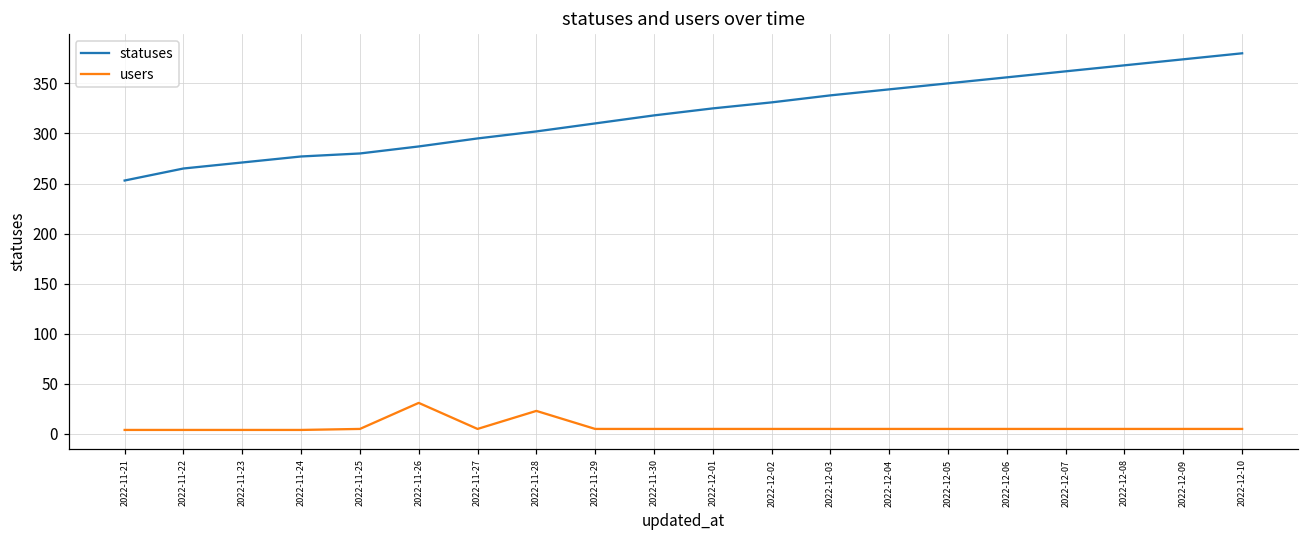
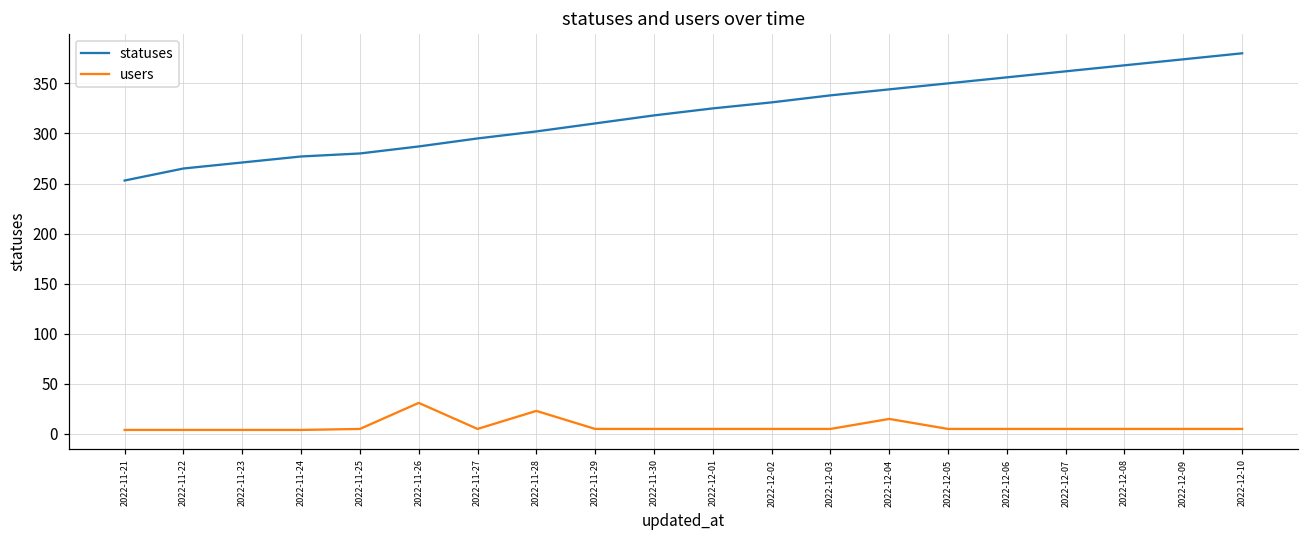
  {
    "statuses": {
      "2022-11-21": 250,
      "2022-11-22": 270,
      "2022-11-23": 270,
      "2022-11-24": 280,
      "2022-11-25": 280,
      "2022-11-26": 290,
      "2022-11-27": 300,
      "2022-11-28": 300,
      "2022-11-29": 310,
      "2022-11-30": 320,
      "2022-12-01": 330,
      "2022-12-02": 330,
      "2022-12-03": 340,
      "2022-12-04": 340,
      "2022-12-05": 350,
      "2022-12-06": 360,
      "2022-12-07": 360,
      "2022-12-08": 370,
      "2022-12-09": 370,
      "2022-12-10": 380
    },
    "users": {
      "2022-11-21": 0,
      "2022-11-22": 0,
      "2022-11-23": 0,
      "2022-11-24": 0,
      "2022-11-25": 10,
      "2022-11-26": 30,
      "2022-11-27": 10,
      "2022-11-28": 20,
      "2022-11-29": 10,
      "2022-11-30": 10,
      "2022-12-01": 10,
      "2022-12-02": 10,
      "2022-12-03": 10,
-     "2022-12-04": 10,
+     "2022-12-04": 20,
      "2022-12-05": 10,
      "2022-12-06": 10,
      "2022-12-07": 10,
      "2022-12-08": 10,
      "2022-12-09": 10,
      "2022-12-10": 10
    }
  }
